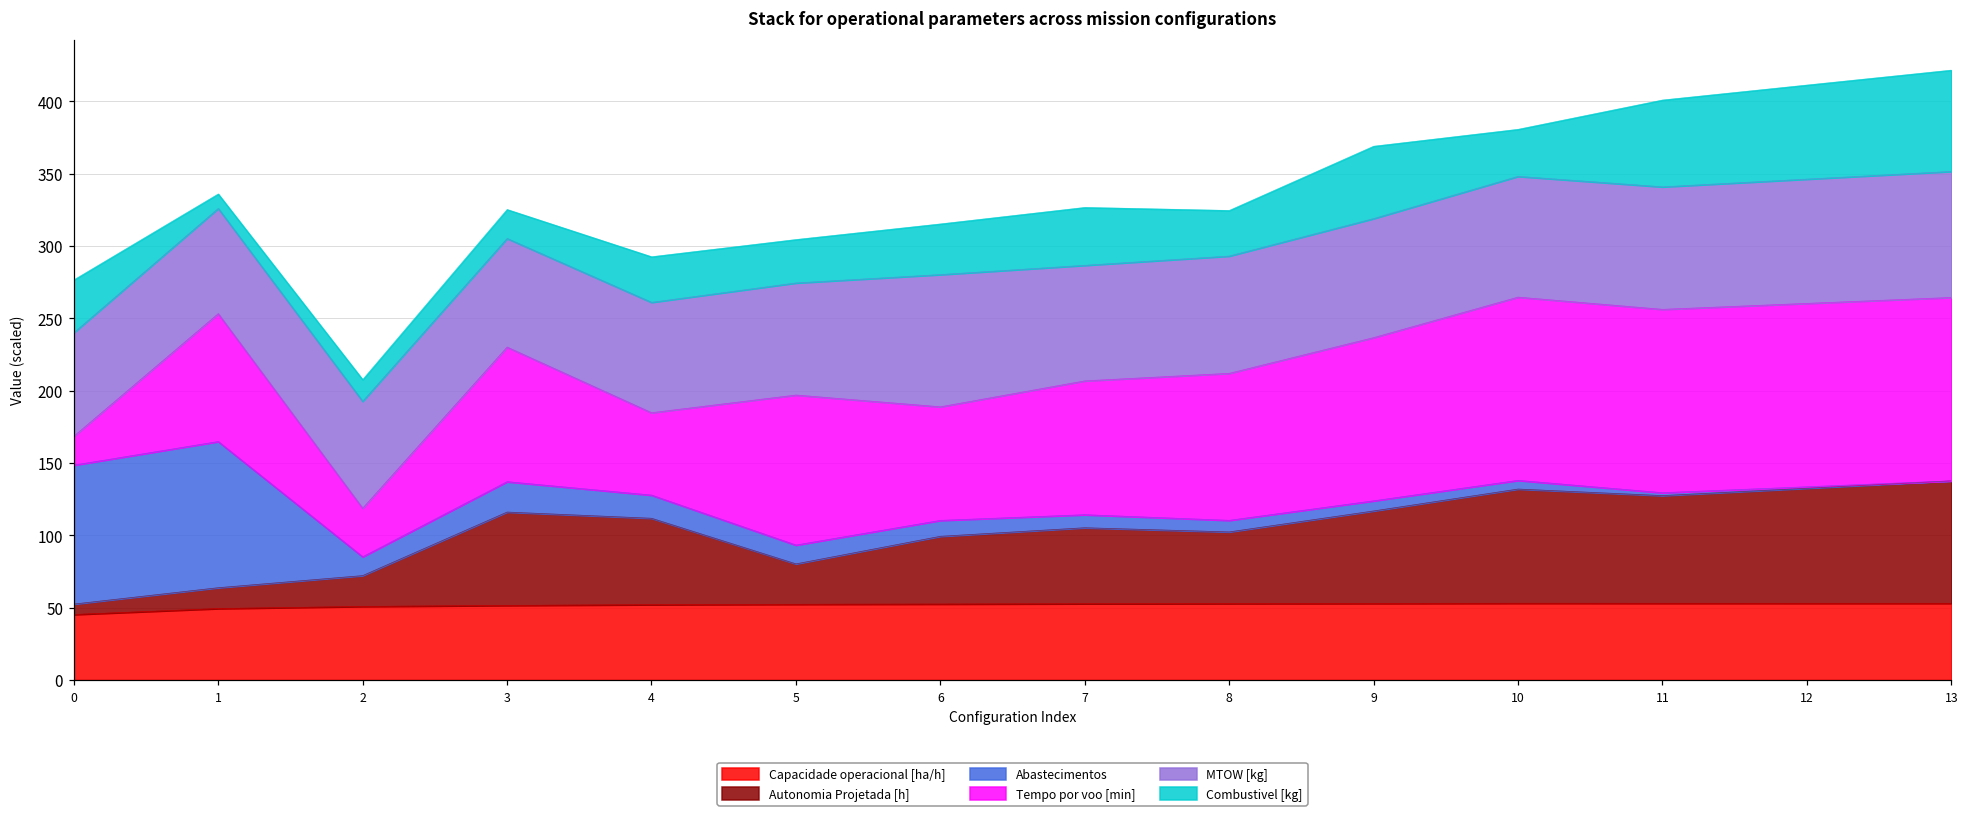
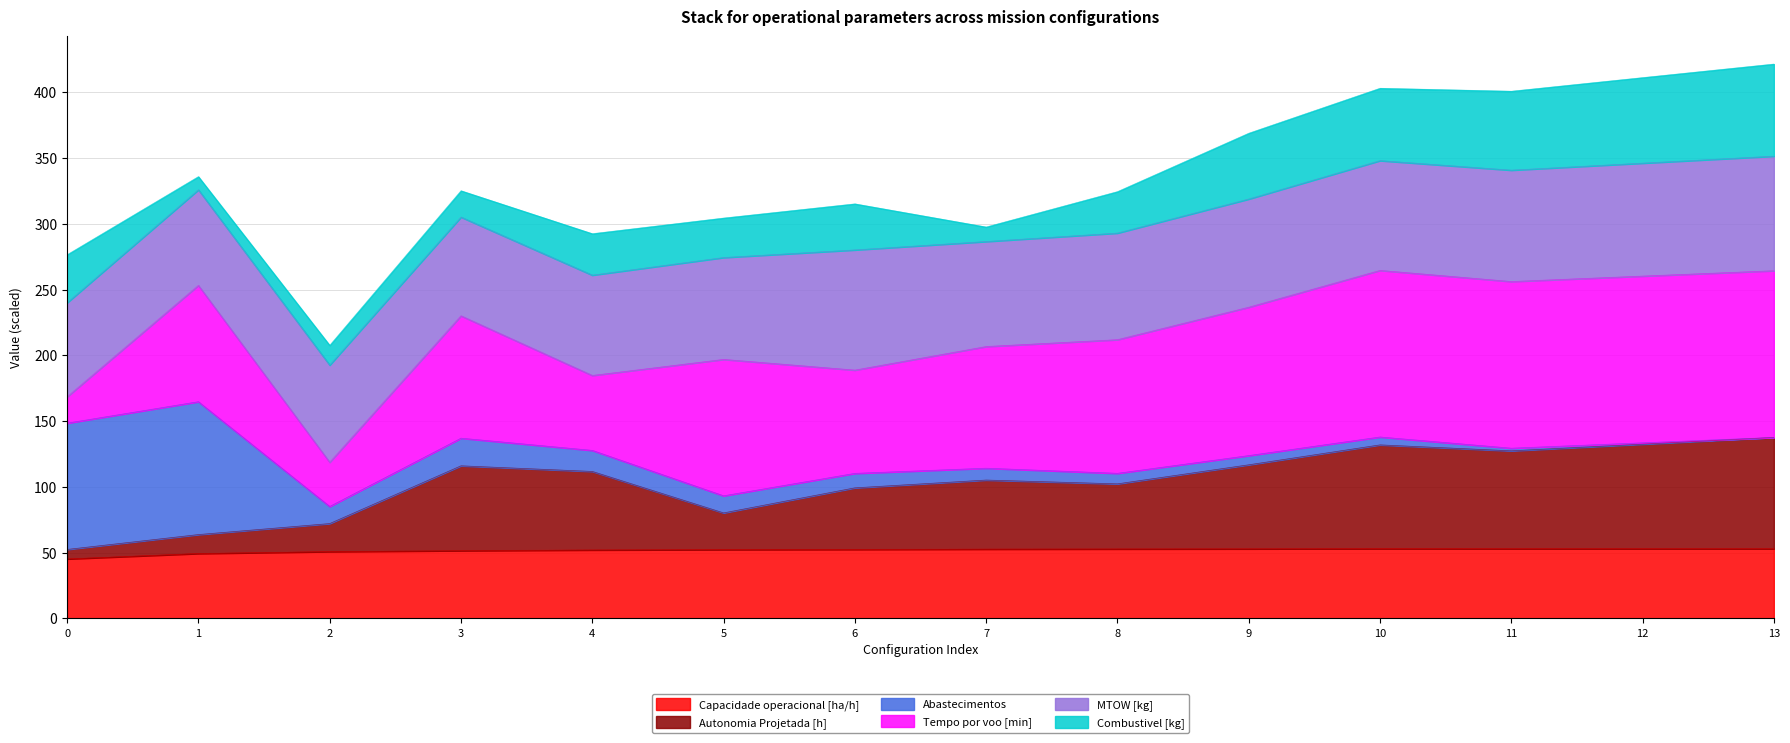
  {
    "Capacidade operacional [ha/h]": {
      "0": 45,
      "1": 49,
      "2": 51,
      "3": 52,
      "4": 52,
      "5": 52,
      "6": 52,
      "7": 53,
      "8": 53,
      "9": 53,
      "10": 53,
      "11": 53,
      "12": 53,
      "13": 53
    },
    "Autonomia Projetada [h]": {
      "0": 7,
      "1": 14,
      "2": 21,
      "3": 65,
      "4": 60,
      "5": 28,
      "6": 47,
      "7": 53,
      "8": 50,
      "9": 64,
      "10": 79,
      "11": 74
    },
    "Abastecimentos": {
      "0": 96,
      "1": 101,
      "2": 13,
      "3": 21,
      "4": 16,
      "5": 13,
      "6": 11,
      "7": 9,
      "8": 8,
      "9": 7,
      "10": 6,
      "11": 2
    },
    "Tempo por voo [min]": {
      "0": 20,
      "1": 88,
      "2": 34,
      "3": 93,
      "4": 57,
      "5": 104,
      "6": 79,
      "7": 93,
      "8": 102,
      "9": 113,
      "10": 127,
      "11": 127,
      "12": 127,
      "13": 127
    },
    "MTOW [kg]": {
      "0": 72,
      "1": 73,
      "2": 74,
      "3": 75,
      "4": 76,
      "5": 77,
      "6": 91,
      "7": 80,
      "8": 81,
      "9": 82,
      "10": 83,
      "11": 85,
      "12": 86,
      "13": 87
    },
    "Combustivel [kg]": {
      "0": 37,
      "1": 10,
      "2": 15,
      "3": 20,
      "4": 32,
      "5": 30,
      "6": 35,
-     "7": 40,
+     "7": 11,
      "8": 32,
      "9": 50,
-     "10": 33,
+     "10": 55,
      "11": 60,
      "12": 65,
      "13": 70
    }
  }
